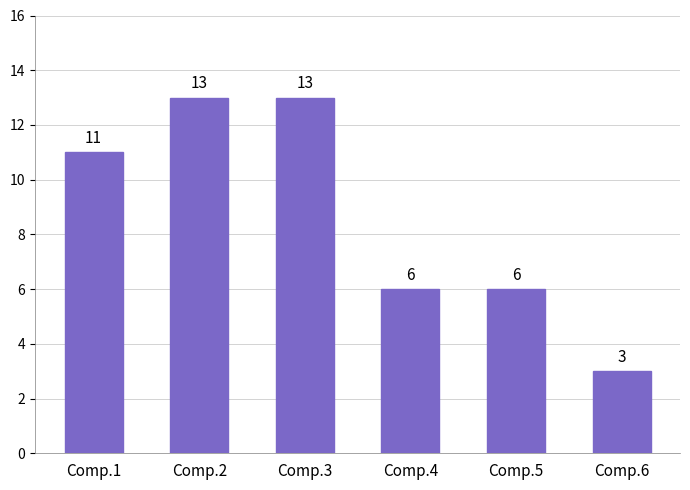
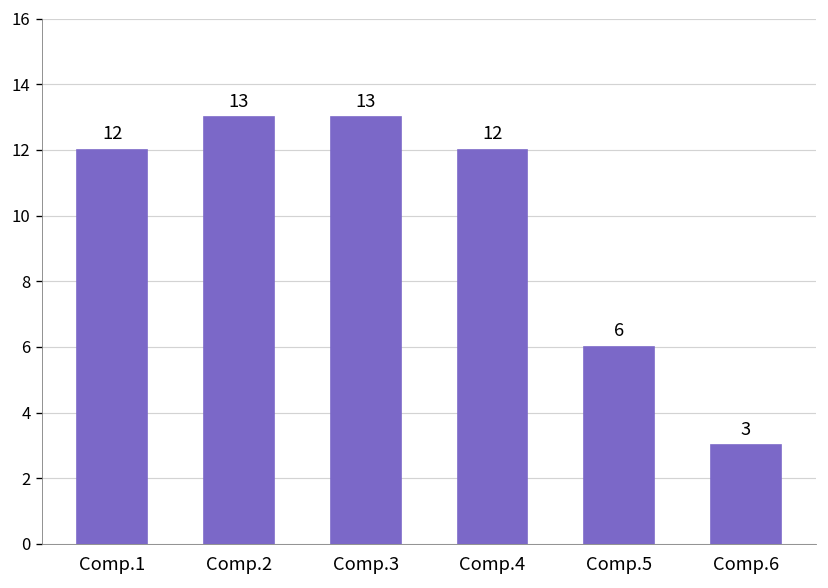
  {
-   "Comp.1": 11,
+   "Comp.1": 12,
    "Comp.2": 13,
    "Comp.3": 13,
-   "Comp.4": 6,
+   "Comp.4": 12,
    "Comp.5": 6,
    "Comp.6": 3
  }
